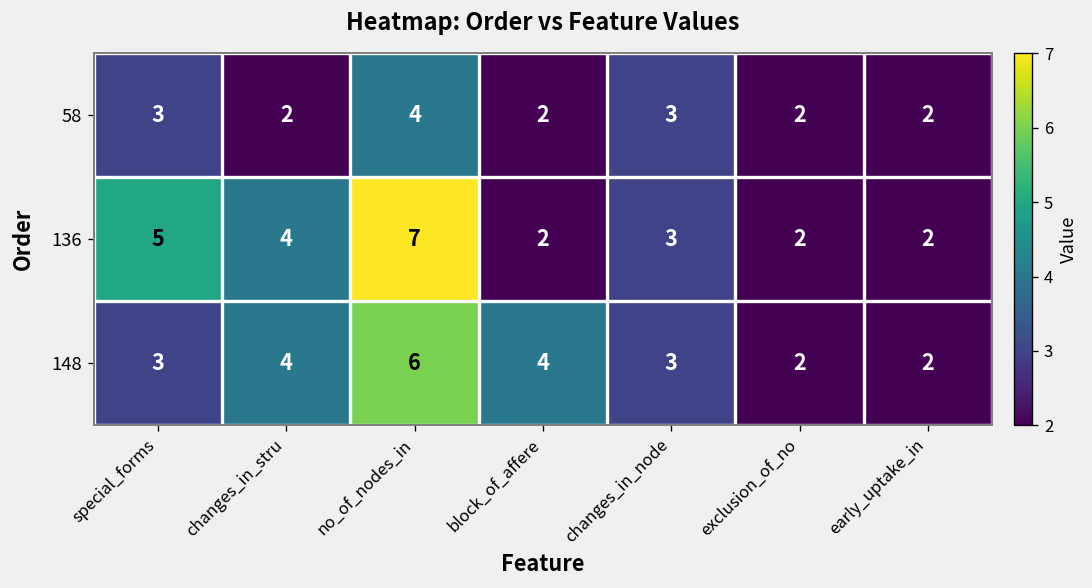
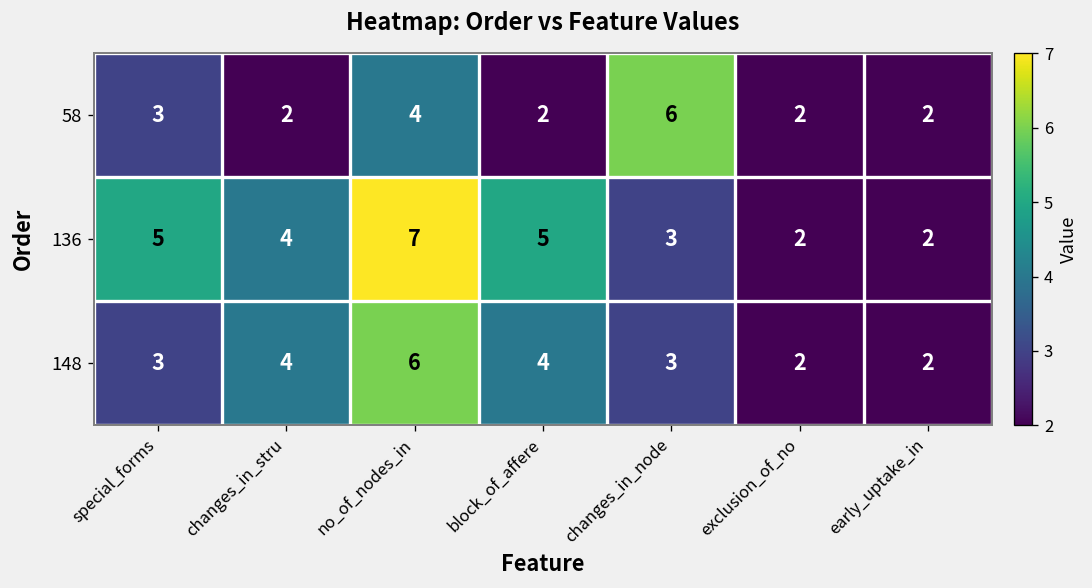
  {
    "58": {
      "special_forms": 3,
      "changes_in_stru": 2,
      "no_of_nodes_in": 4,
      "block_of_affere": 2,
-     "changes_in_node": 3,
+     "changes_in_node": 6,
      "exclusion_of_no": 2,
      "early_uptake_in": 2
    },
    "136": {
      "special_forms": 5,
      "changes_in_stru": 4,
      "no_of_nodes_in": 7,
-     "block_of_affere": 2,
+     "block_of_affere": 5,
      "changes_in_node": 3,
      "exclusion_of_no": 2,
      "early_uptake_in": 2
    },
    "148": {
      "special_forms": 3,
      "changes_in_stru": 4,
      "no_of_nodes_in": 6,
      "block_of_affere": 4,
      "changes_in_node": 3,
      "exclusion_of_no": 2,
      "early_uptake_in": 2
    }
  }
